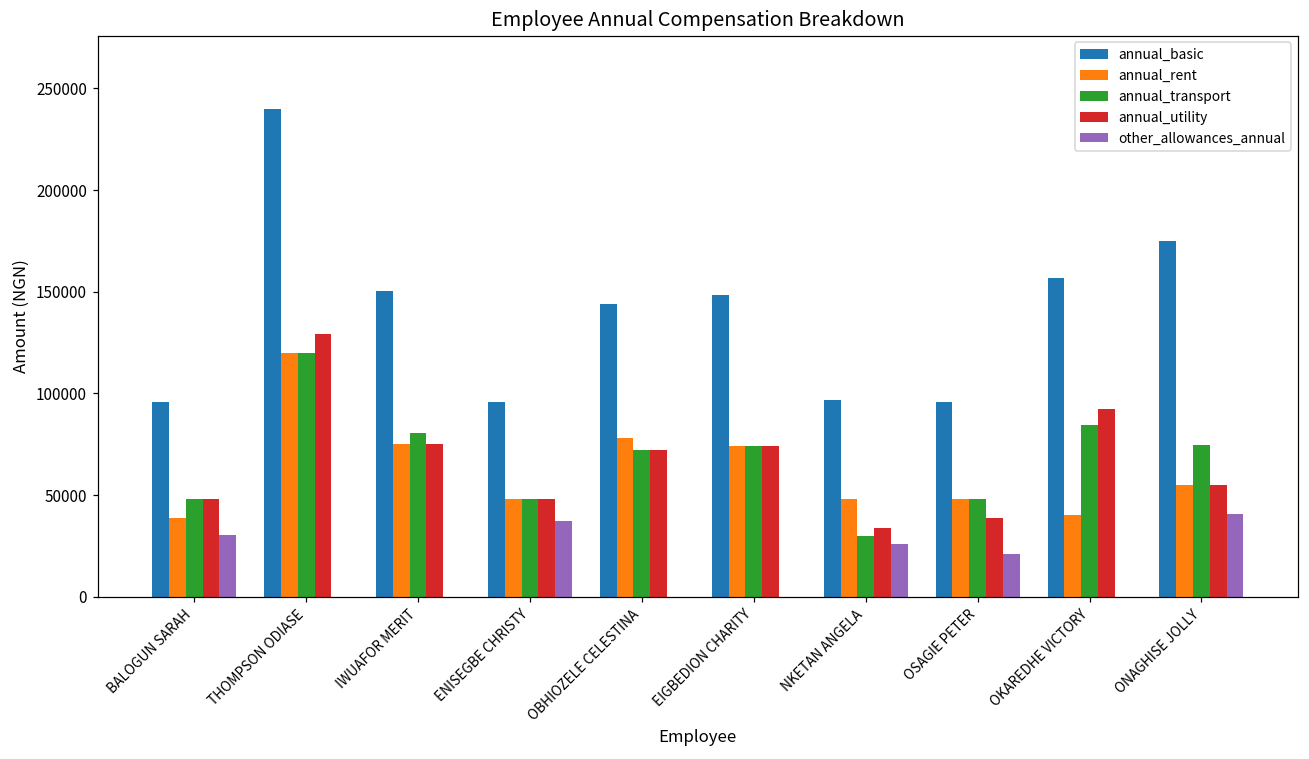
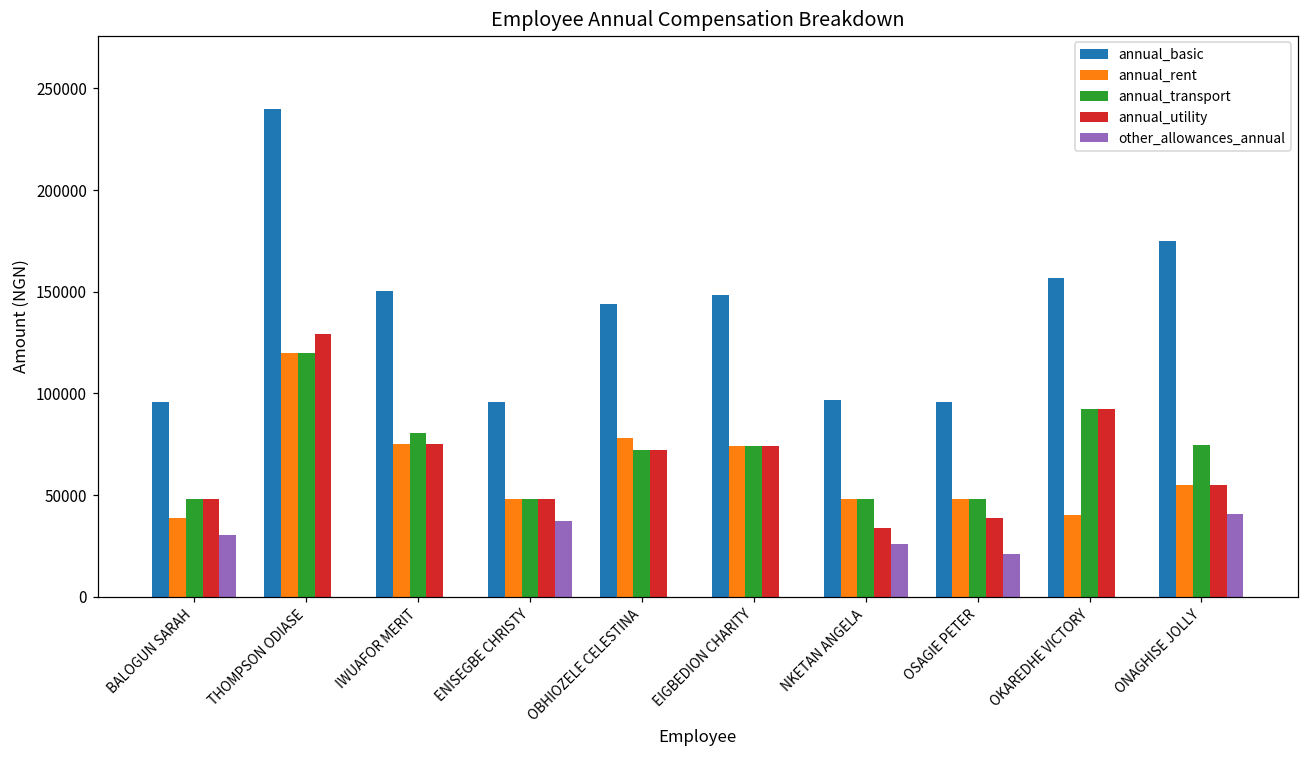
  {
    "annual_basic": {
      "BALOGUN SARAH": 96000,
      "THOMPSON ODIASE": 240000,
      "IWUAFOR MERIT": 150000,
      "ENISEGBE CHRISTY": 96000,
      "OBHIOZELE CELESTINA": 144000,
      "EIGBEDION CHARITY": 148000,
      "NKETAN ANGELA": 97000,
      "OSAGIE PETER": 96000,
      "OKAREDHE VICTORY": 157000,
      "ONAGHISE JOLLY": 175000
    },
    "annual_rent": {
      "BALOGUN SARAH": 39000,
      "THOMPSON ODIASE": 120000,
      "IWUAFOR MERIT": 75000,
      "ENISEGBE CHRISTY": 48000,
      "OBHIOZELE CELESTINA": 78000,
      "EIGBEDION CHARITY": 74000,
      "NKETAN ANGELA": 48000,
      "OSAGIE PETER": 48000,
      "OKAREDHE VICTORY": 40000,
      "ONAGHISE JOLLY": 55000
    },
    "annual_transport": {
      "BALOGUN SARAH": 48000,
      "THOMPSON ODIASE": 120000,
      "IWUAFOR MERIT": 81000,
      "ENISEGBE CHRISTY": 48000,
      "OBHIOZELE CELESTINA": 72000,
      "EIGBEDION CHARITY": 74000,
-     "NKETAN ANGELA": 30000,
+     "NKETAN ANGELA": 48000,
      "OSAGIE PETER": 48000,
-     "OKAREDHE VICTORY": 85000,
+     "OKAREDHE VICTORY": 92000,
      "ONAGHISE JOLLY": 74000
    },
    "annual_utility": {
      "BALOGUN SARAH": 48000,
      "THOMPSON ODIASE": 129000,
      "IWUAFOR MERIT": 75000,
      "ENISEGBE CHRISTY": 48000,
      "OBHIOZELE CELESTINA": 72000,
      "EIGBEDION CHARITY": 74000,
      "NKETAN ANGELA": 34000,
      "OSAGIE PETER": 39000,
      "OKAREDHE VICTORY": 92000,
      "ONAGHISE JOLLY": 55000
    },
    "other_allowances_annual": {
      "BALOGUN SARAH": 30000,
      "THOMPSON ODIASE": 0,
      "IWUAFOR MERIT": 0,
      "ENISEGBE CHRISTY": 37000,
      "OBHIOZELE CELESTINA": 0,
      "EIGBEDION CHARITY": 0,
      "NKETAN ANGELA": 26000,
      "OSAGIE PETER": 21000,
      "OKAREDHE VICTORY": 0,
      "ONAGHISE JOLLY": 41000
    }
  }
